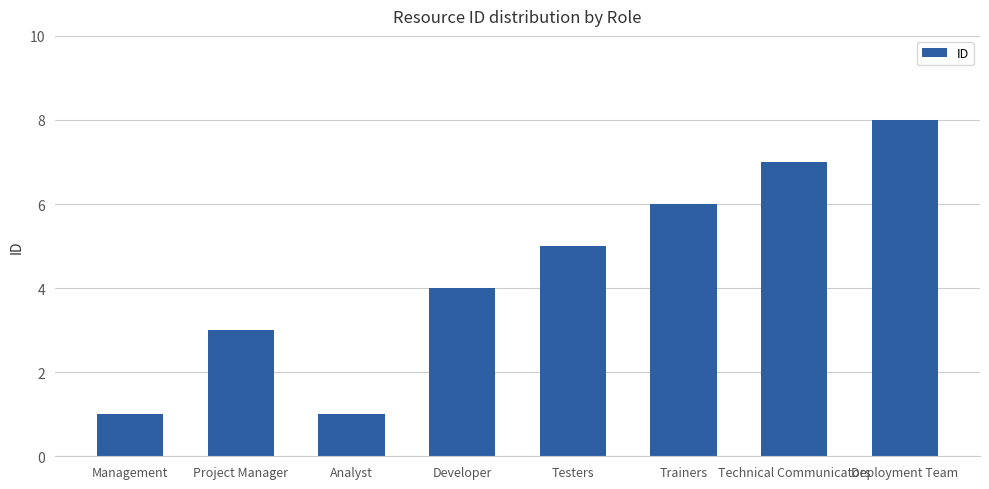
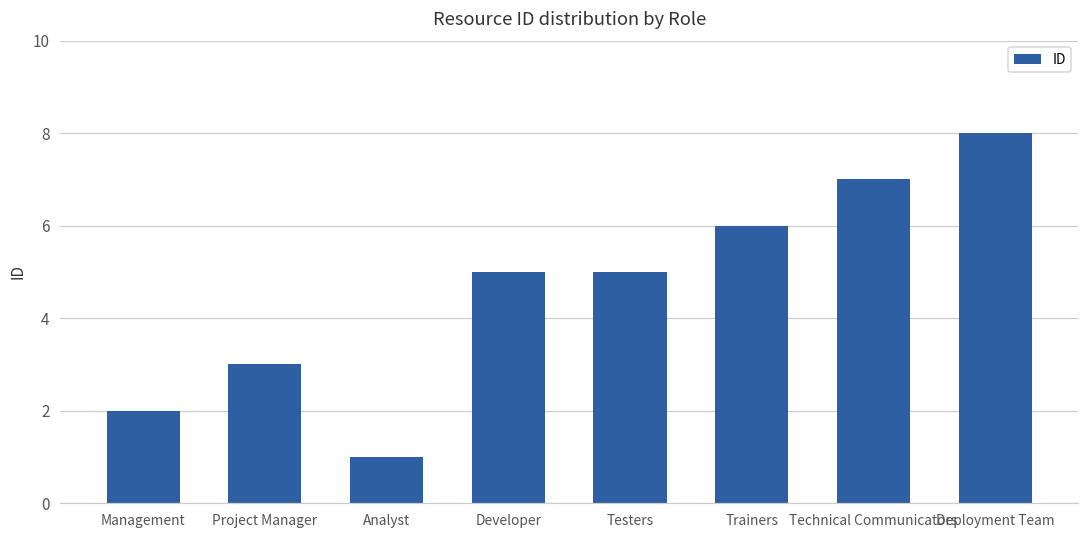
  {
-   "Management": 1,
+   "Management": 2,
    "Project Manager": 3,
    "Analyst": 1,
-   "Developer": 4,
+   "Developer": 5,
    "Testers": 5,
    "Trainers": 6,
    "Technical Communicators": 7
  }
